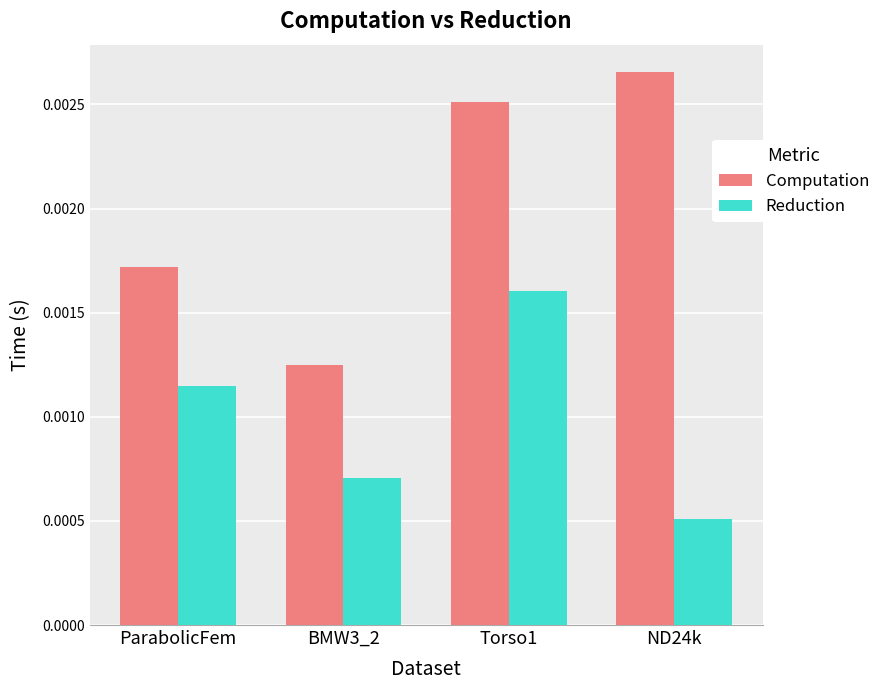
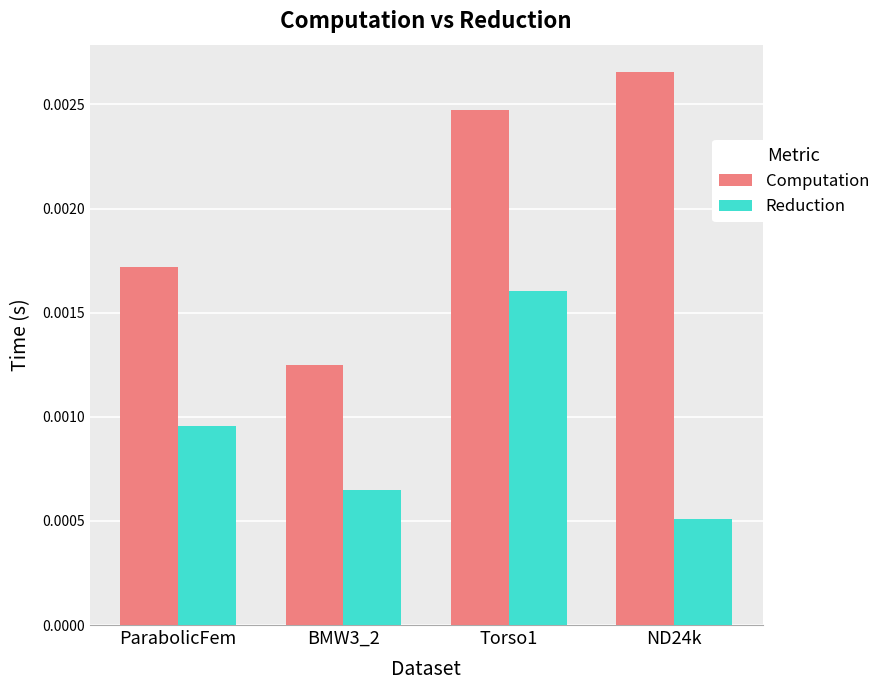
  {
    "Computation": {
      "ParabolicFem": 0.00172,
      "BMW3_2": 0.00125,
-     "Torso1": 0.00251,
+     "Torso1": 0.00247,
      "ND24k": 0.00265
    },
    "Reduction": {
-     "ParabolicFem": 0.00115,
-     "BMW3_2": 0.00071,
+     "ParabolicFem": 0.00096,
+     "BMW3_2": 0.00065,
      "Torso1": 0.00160,
      "ND24k": 0.00051
    }
  }
